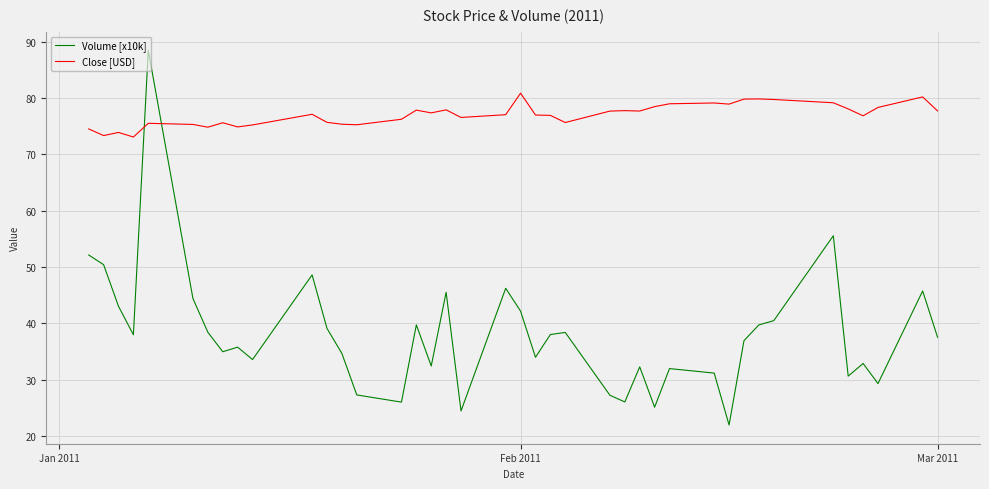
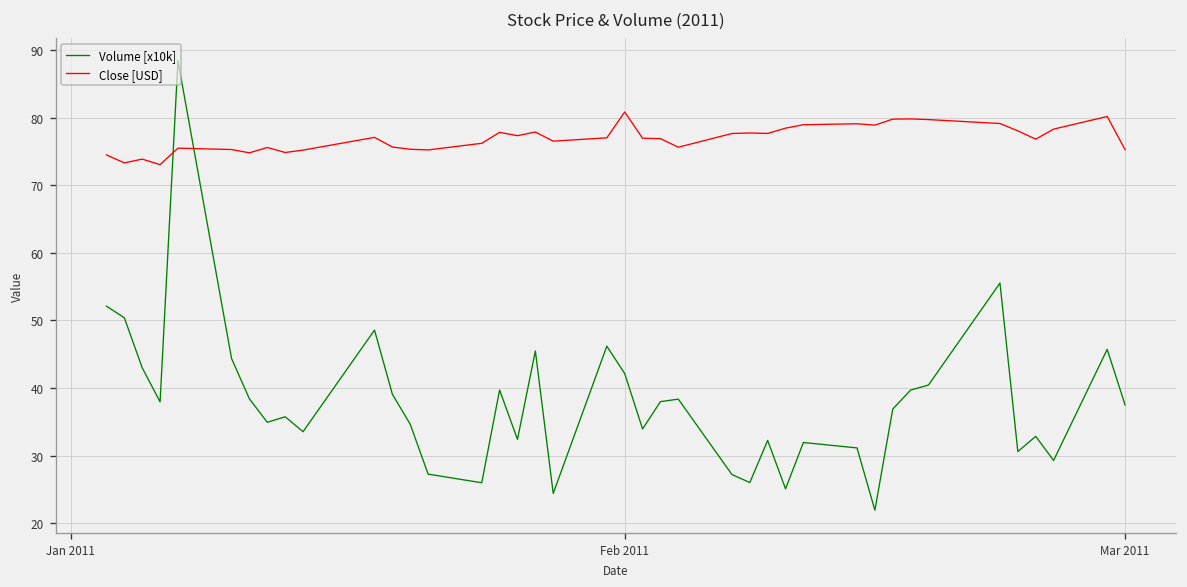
  {
    "Volume [x10k]": {
      "Feb 2011": 42,
      "Mar 2011": 38
    },
    "Close [USD]": {
      "Feb 2011": 81,
-     "Mar 2011": 78
+     "Mar 2011": 75
    }
  }
